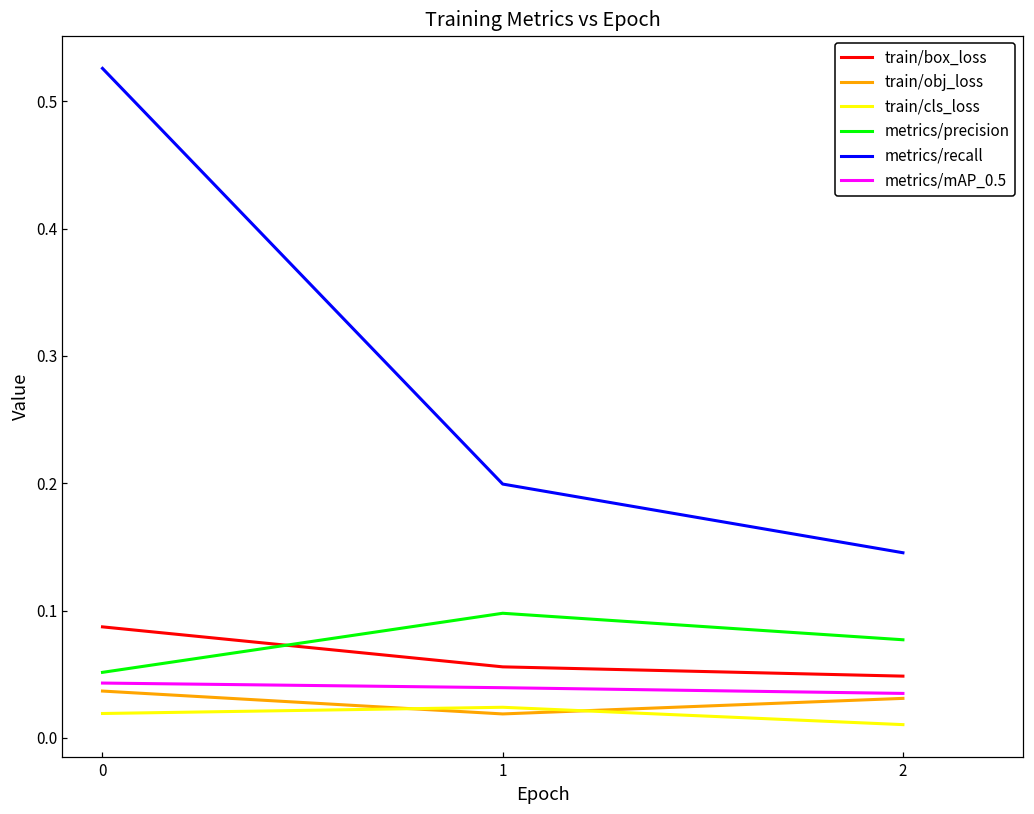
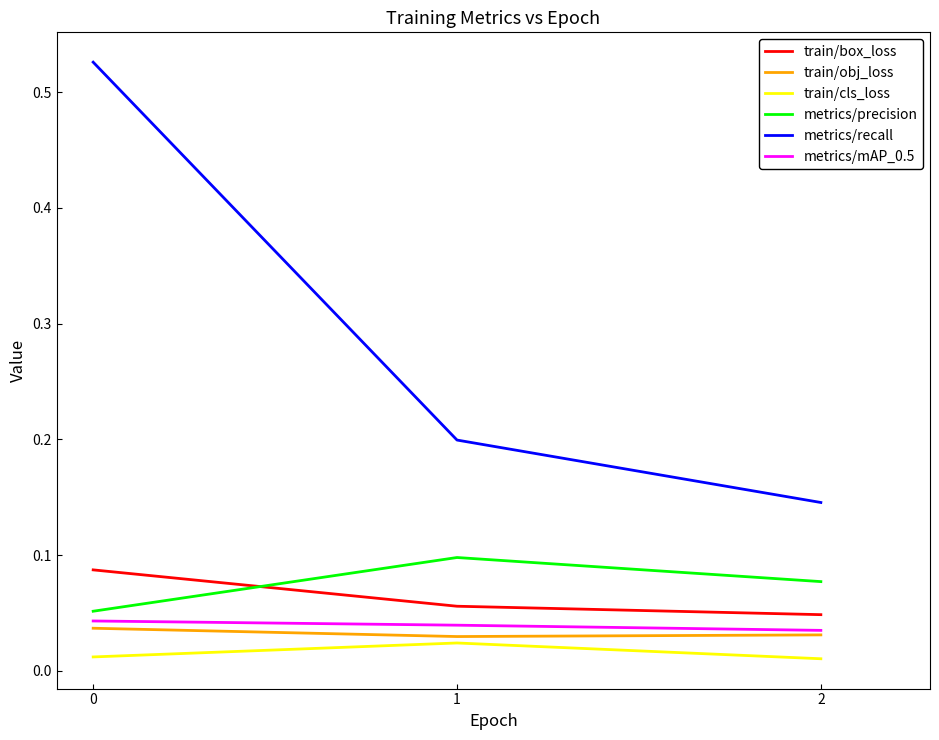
  {
    "train/box_loss": {
      "0": 0.087,
      "1": 0.056,
      "2": 0.048
    },
    "train/obj_loss": {
      "0": 0.037,
-     "1": 0.019,
+     "1": 0.030,
      "2": 0.031
    },
    "train/cls_loss": {
-     "0": 0.019,
+     "0": 0.012,
      "1": 0.024,
      "2": 0.010
    },
    "metrics/precision": {
      "0": 0.051,
      "1": 0.098,
      "2": 0.077
    },
    "metrics/recall": {
      "0": 0.526,
      "1": 0.199,
      "2": 0.145
    },
    "metrics/mAP_0.5": {
      "0": 0.043,
      "1": 0.039,
      "2": 0.035
    }
  }
